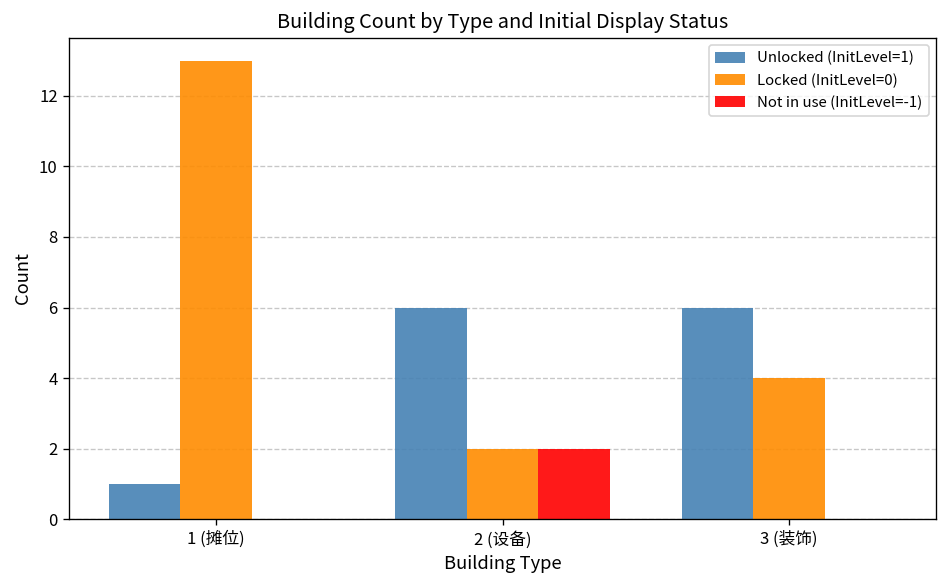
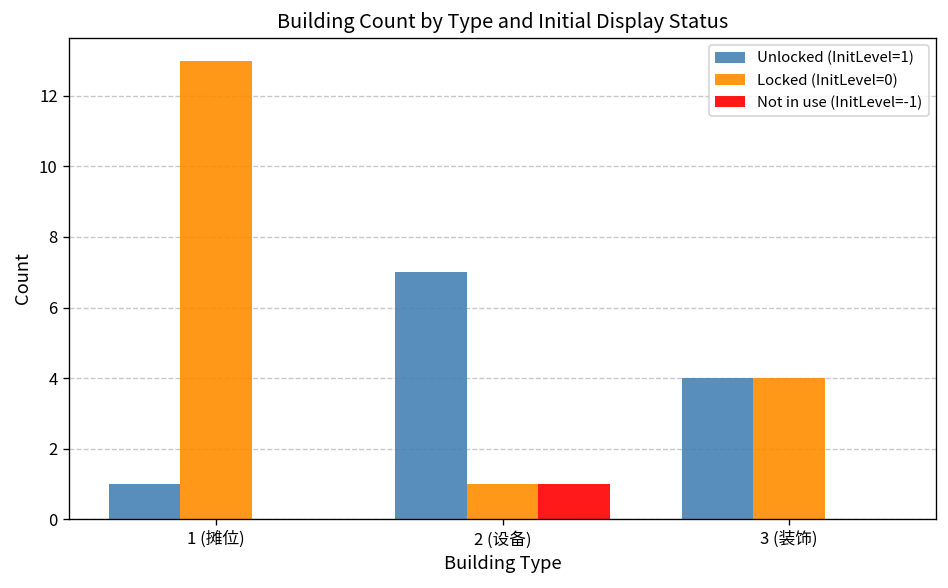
  {
    "Unlocked (InitLevel=1)": {
      "1 (摊位)": 1,
-     "2 (设备)": 6,
-     "3 (装饰)": 6
+     "2 (设备)": 7,
+     "3 (装饰)": 4
    },
    "Locked (InitLevel=0)": {
      "1 (摊位)": 13,
-     "2 (设备)": 2,
+     "2 (设备)": 1,
      "3 (装饰)": 4
    },
    "Not in use (InitLevel=-1)": {
      "1 (摊位)": 0,
-     "2 (设备)": 2,
+     "2 (设备)": 1,
      "3 (装饰)": 0
    }
  }
